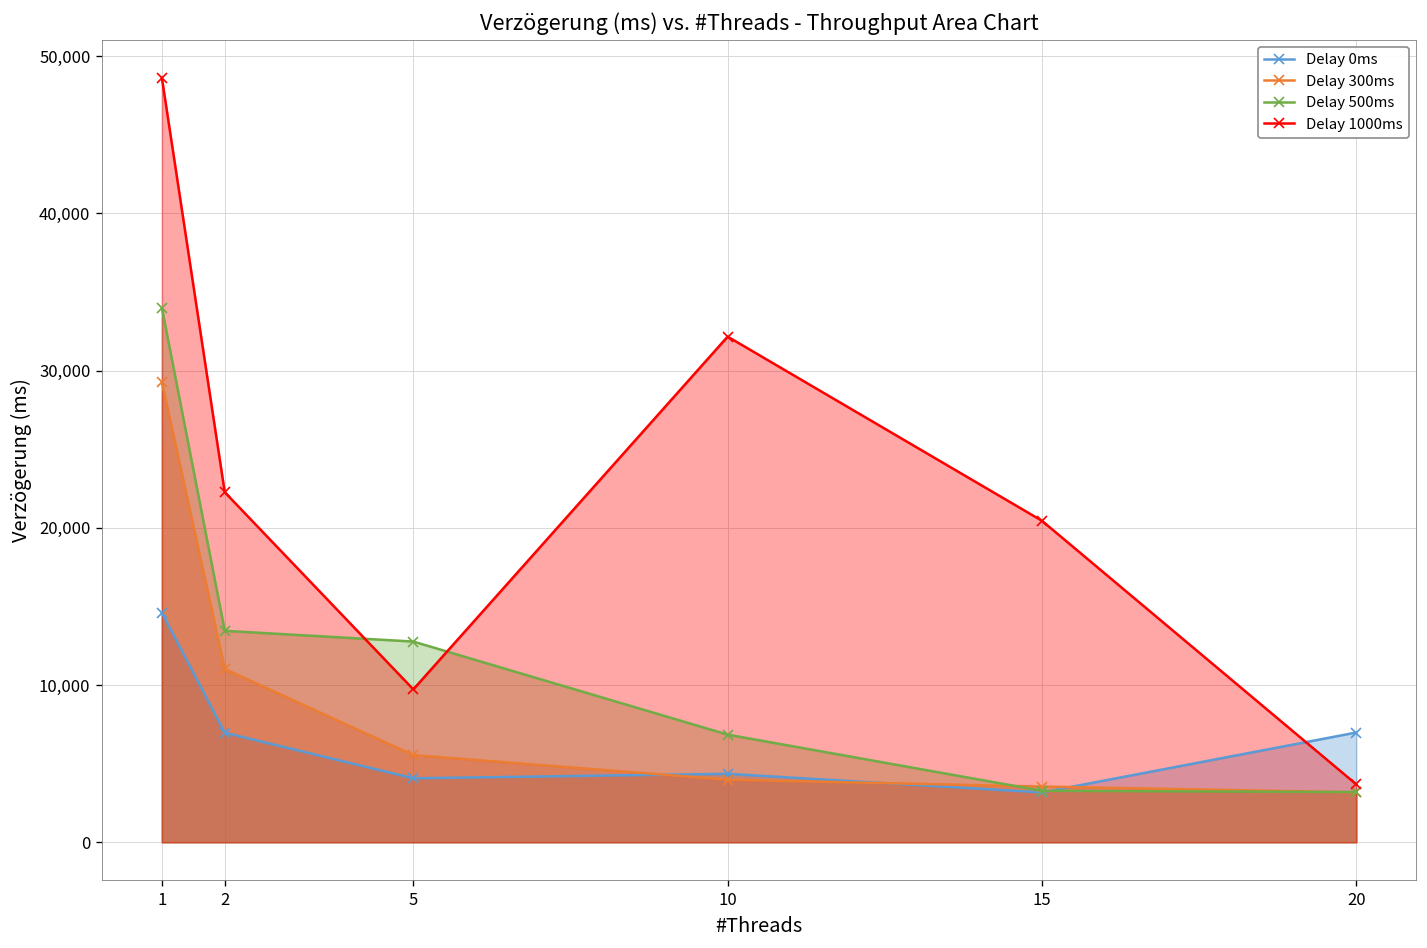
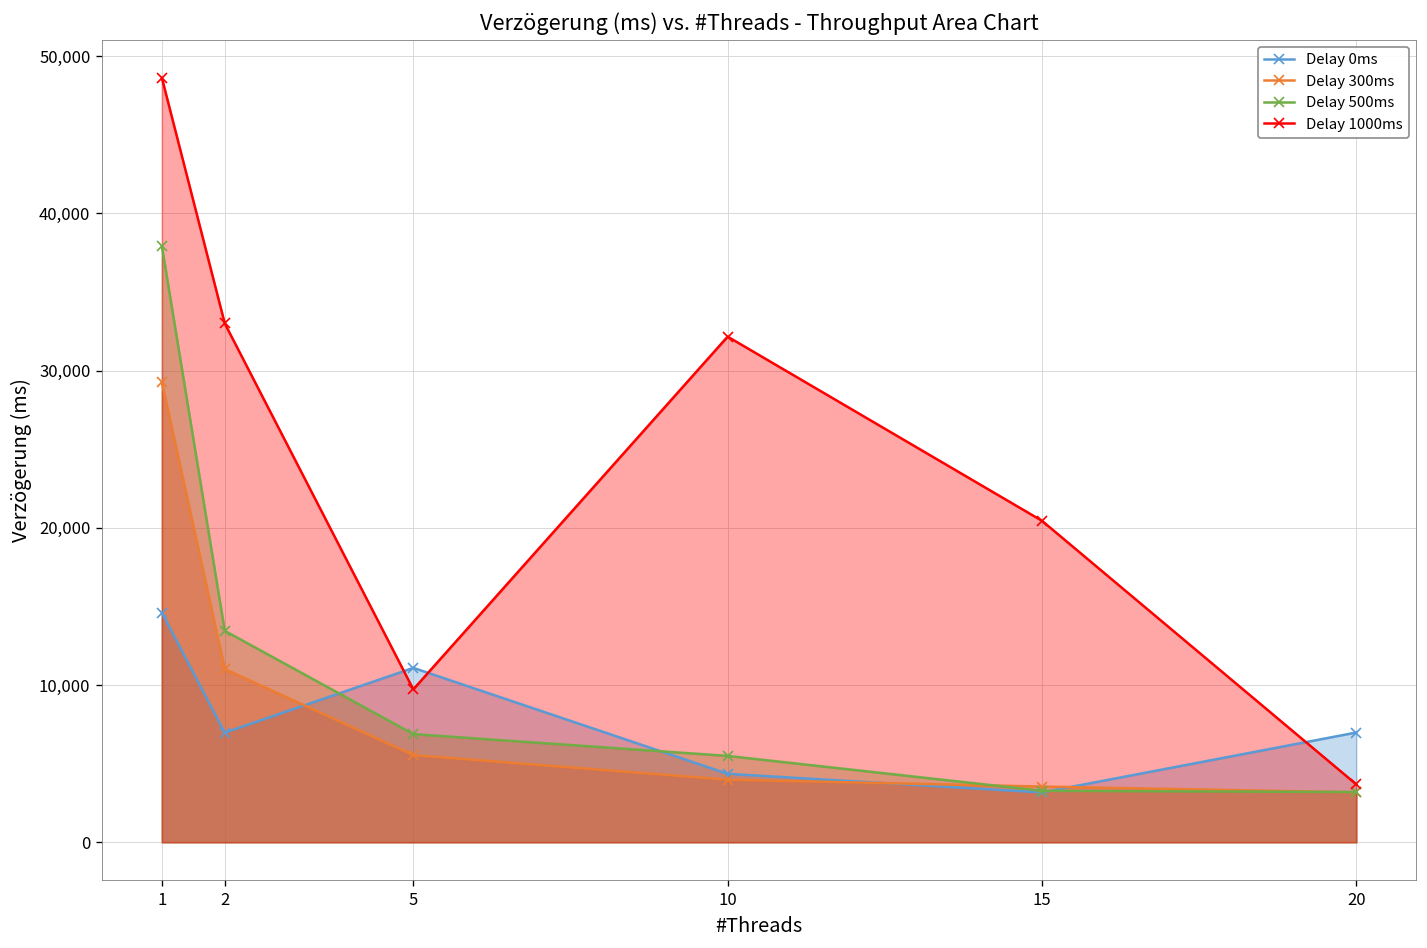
  {
    "Delay 0ms": {
      "1": "14,600",
      "2": "7,000",
-     "5": "4,100",
+     "5": "11,100",
      "10": "4,400",
      "20": "7,000"
    },
    "Delay 300ms": {
      "1": "29,300",
      "2": "11,000",
      "5": "5,500",
      "10": "4,000",
      "15": "3,500"
    },
    "Delay 500ms": {
-     "1": "34,000",
+     "1": "37,900",
      "2": "13,400",
-     "5": "12,800",
-     "10": "6,800"
+     "5": "6,900",
+     "10": "5,500"
    },
    "Delay 1000ms": {
      "1": "48,600",
-     "2": "22,300",
+     "2": "33,000",
      "5": "9,700",
      "10": "32,200",
      "15": "20,400",
      "20": "3,700"
    }
  }
